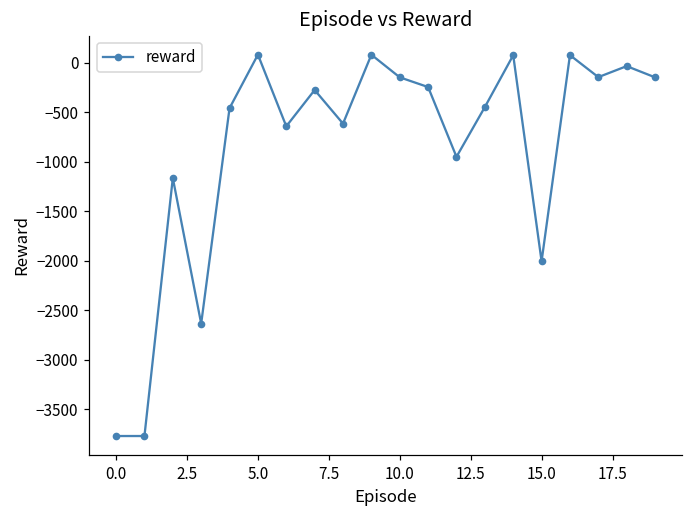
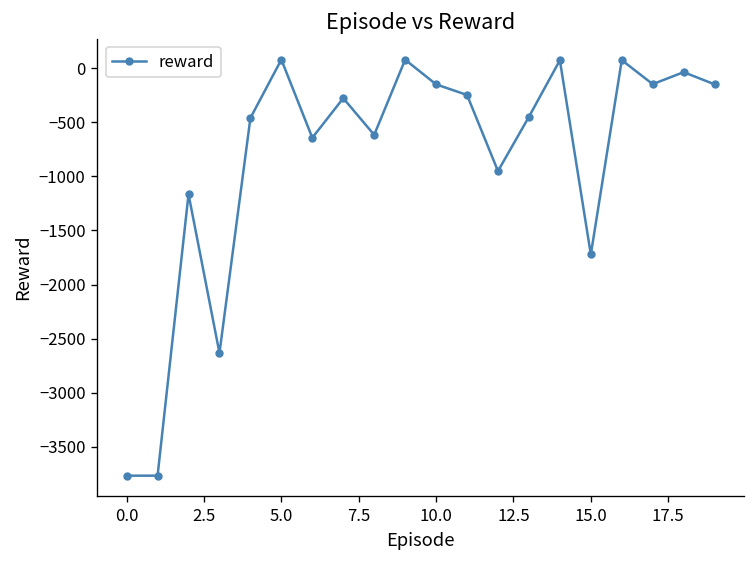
  {
    "0.0": -3800,
    "5.0": 100,
    "10.0": -100,
-   "15.0": -2000
+   "15.0": -1700
  }
